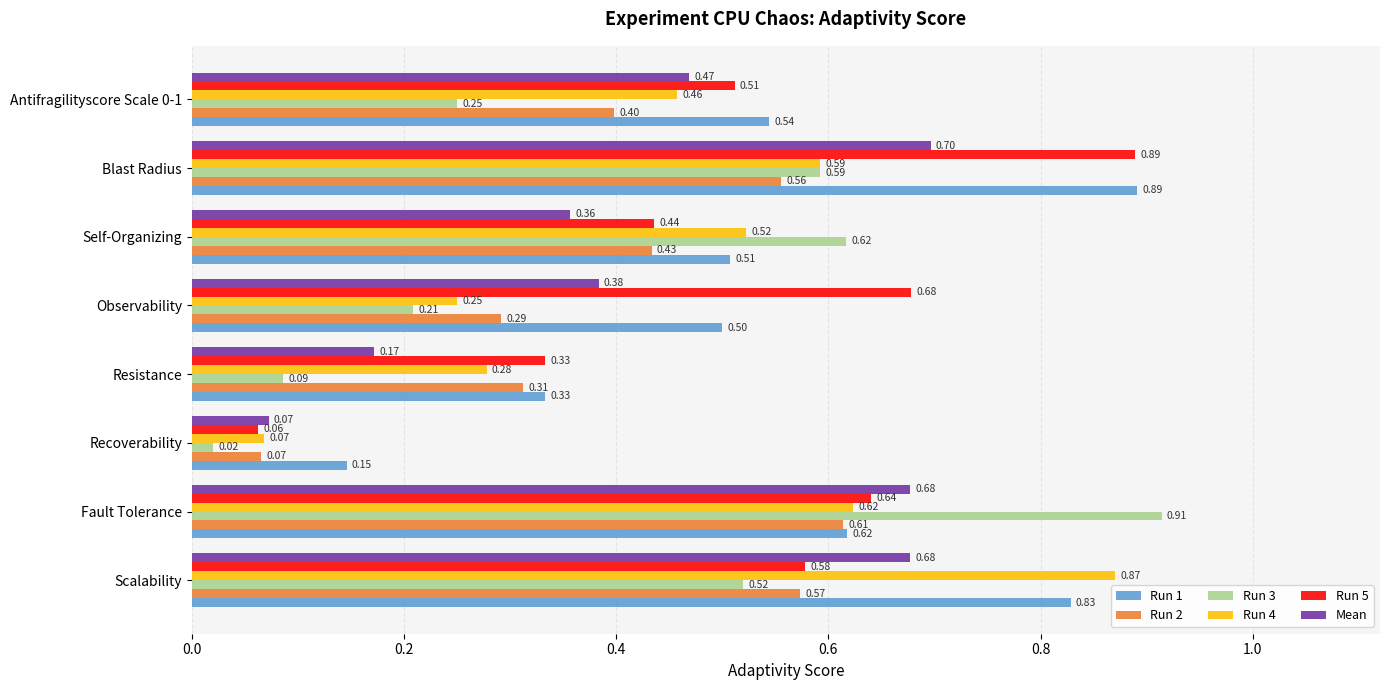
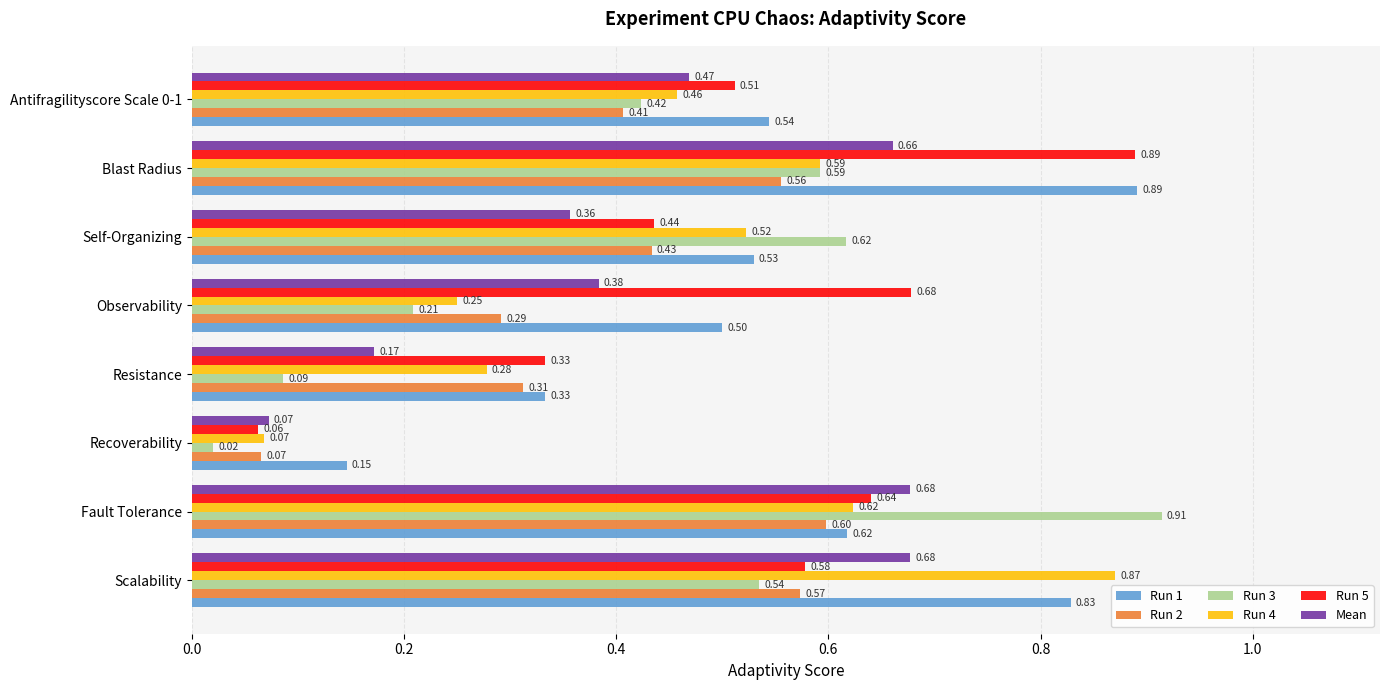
  {
    "Run 1": {
      "Antifragilityscore Scale 0-1": 0.54,
      "Blast Radius": 0.89,
-     "Self-Organizing": 0.51,
+     "Self-Organizing": 0.53,
      "Observability": 0.50,
      "Resistance": 0.33,
      "Recoverability": 0.15,
      "Fault Tolerance": 0.62,
      "Scalability": 0.83
    },
    "Run 2": {
-     "Antifragilityscore Scale 0-1": 0.40,
+     "Antifragilityscore Scale 0-1": 0.41,
      "Blast Radius": 0.56,
      "Self-Organizing": 0.43,
      "Observability": 0.29,
      "Resistance": 0.31,
      "Recoverability": 0.07,
-     "Fault Tolerance": 0.61,
+     "Fault Tolerance": 0.60,
      "Scalability": 0.57
    },
    "Run 3": {
-     "Antifragilityscore Scale 0-1": 0.25,
+     "Antifragilityscore Scale 0-1": 0.42,
      "Blast Radius": 0.59,
      "Self-Organizing": 0.62,
      "Observability": 0.21,
      "Resistance": 0.09,
      "Recoverability": 0.02,
      "Fault Tolerance": 0.91,
-     "Scalability": 0.52
+     "Scalability": 0.54
    },
    "Run 4": {
      "Antifragilityscore Scale 0-1": 0.46,
      "Blast Radius": 0.59,
      "Self-Organizing": 0.52,
      "Observability": 0.25,
      "Resistance": 0.28,
      "Recoverability": 0.07,
      "Fault Tolerance": 0.62,
      "Scalability": 0.87
    },
    "Run 5": {
      "Antifragilityscore Scale 0-1": 0.51,
      "Blast Radius": 0.89,
      "Self-Organizing": 0.44,
      "Observability": 0.68,
      "Resistance": 0.33,
      "Recoverability": 0.06,
      "Fault Tolerance": 0.64,
      "Scalability": 0.58
    },
    "Mean": {
      "Antifragilityscore Scale 0-1": 0.47,
-     "Blast Radius": 0.70,
+     "Blast Radius": 0.66,
      "Self-Organizing": 0.36,
      "Observability": 0.38,
      "Resistance": 0.17,
      "Recoverability": 0.07,
      "Fault Tolerance": 0.68,
      "Scalability": 0.68
    }
  }
